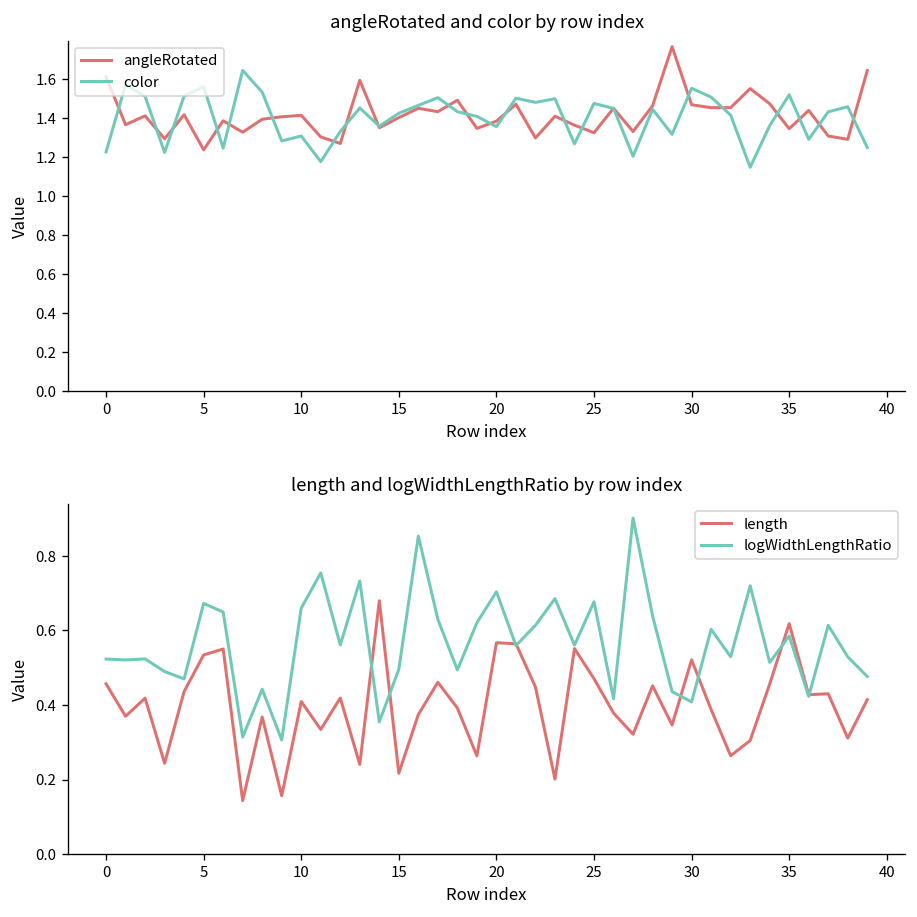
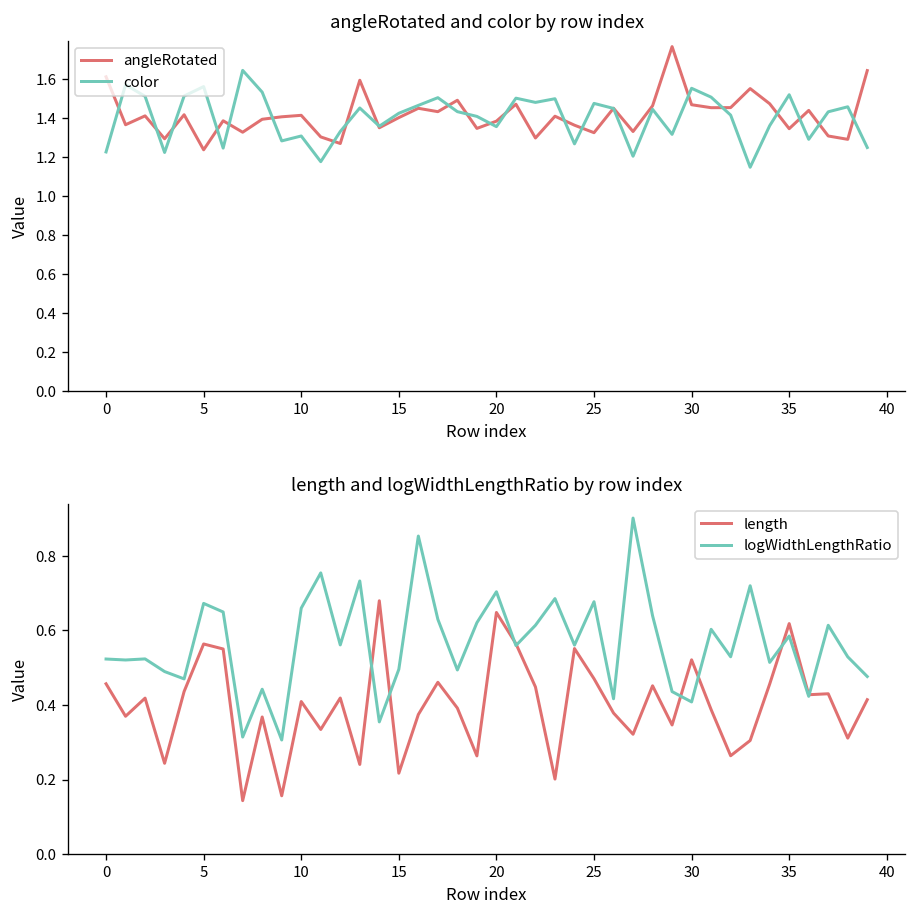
  {
    "angleRotated and color by row index": {
      "angleRotated": {
        "5": 1.24,
        "10": 1.41,
        "15": 1.40,
        "20": 1.38,
        "25": 1.32,
        "30": 1.47,
        "35": 1.34
      },
      "color": {
        "0": 1.22,
        "10": 1.31,
        "15": 1.42,
        "20": 1.35,
        "25": 1.47,
        "30": 1.55,
        "35": 1.52
      }
    },
    "length and logWidthLengthRatio by row index": {
      "length": {
        "0": 0.46,
-       "5": 0.53,
+       "5": 0.56,
        "10": 0.41,
        "15": 0.22,
-       "20": 0.57,
+       "20": 0.65,
        "25": 0.47,
        "30": 0.52,
        "35": 0.62
      },
      "logWidthLengthRatio": {
        "0": 0.52,
        "5": 0.67,
        "10": 0.66,
        "15": 0.50,
        "20": 0.70,
        "25": 0.68,
        "30": 0.41,
        "35": 0.58
      }
    }
  }
